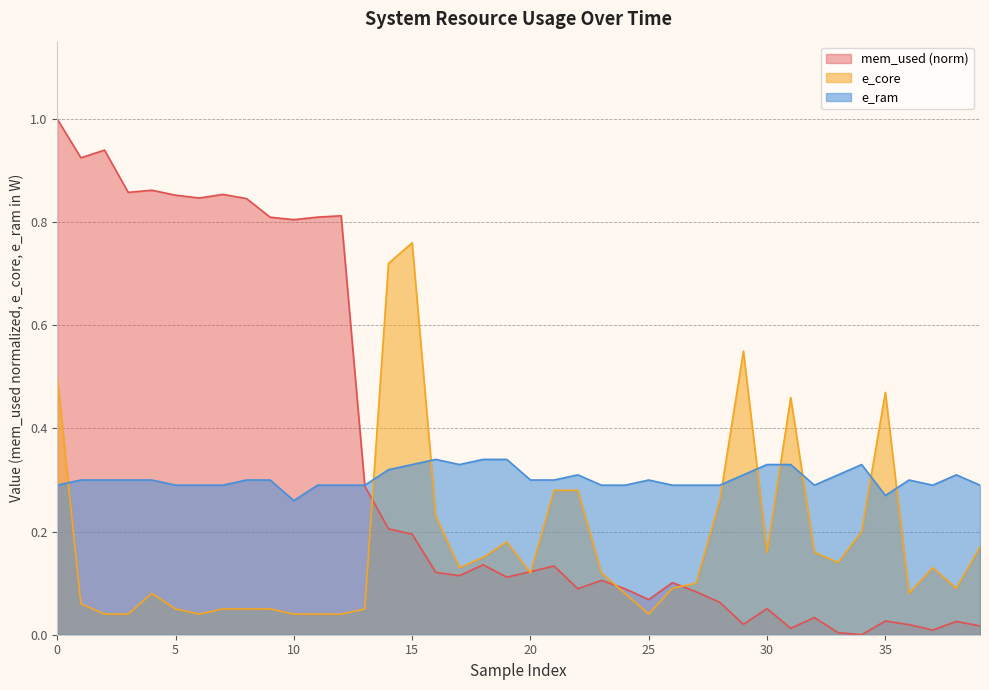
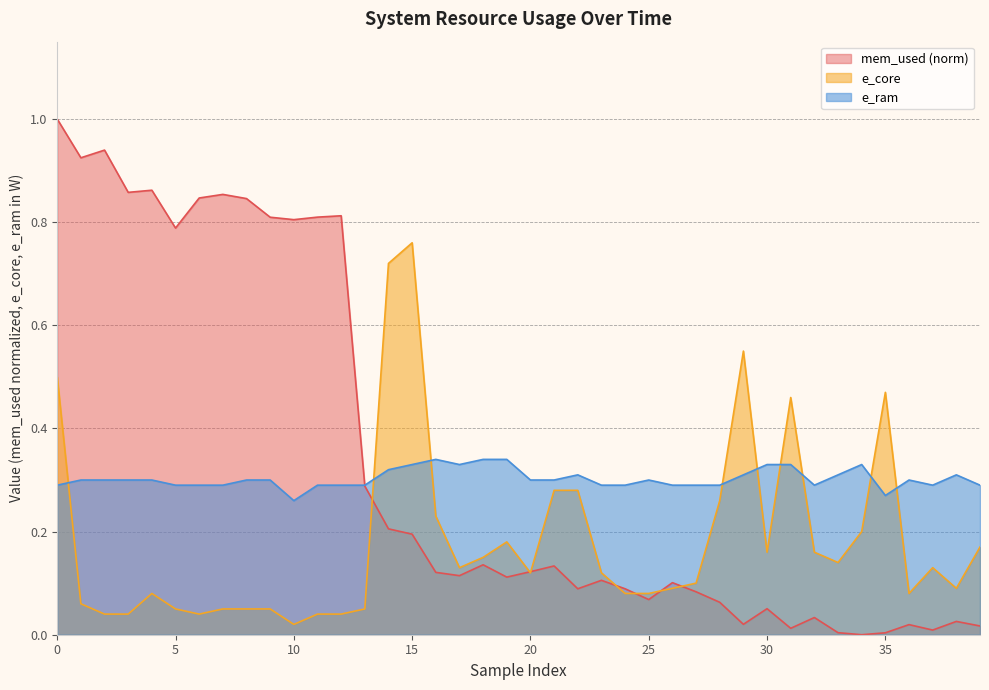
  {
    "mem_used (norm)": {
      "0": 1.00,
-     "5": 0.85,
+     "5": 0.79,
      "10": 0.80,
      "15": 0.19,
      "25": 0.07,
      "30": 0.05,
-     "35": 0.03
+     "35": 0.00
    },
    "e_core": {
      "0": 0.50,
      "5": 0.05,
-     "10": 0.04,
+     "10": 0.02,
      "15": 0.76,
-     "25": 0.04,
+     "25": 0.08,
      "30": 0.16,
      "35": 0.47
    },
    "e_ram": {
      "0": 0.29,
      "5": 0.29,
      "10": 0.26,
      "15": 0.33,
      "20": 0.30,
      "25": 0.30,
      "30": 0.33,
      "35": 0.27
    }
  }
